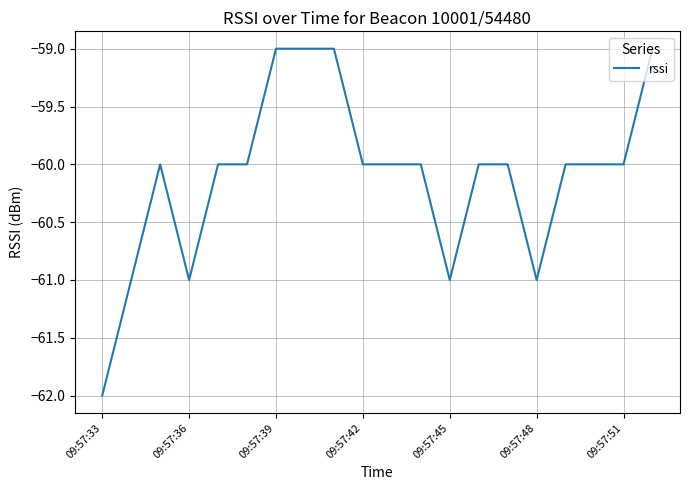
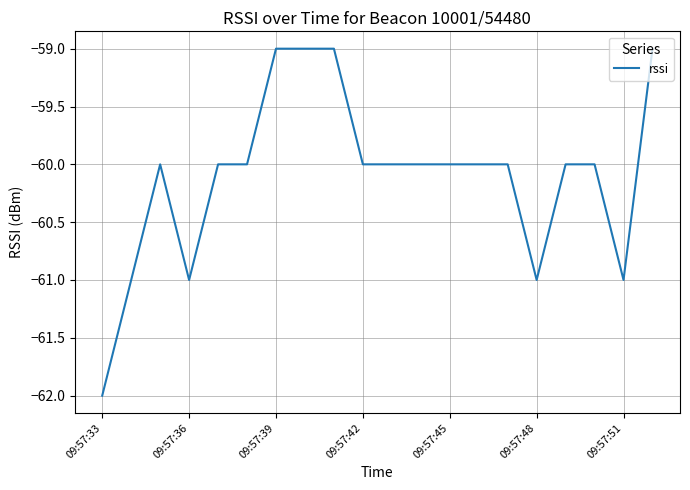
  {
    "09:57:33": -62,
    "09:57:36": -61,
    "09:57:39": -59,
    "09:57:42": -60,
-   "09:57:45": -61,
+   "09:57:45": -60,
    "09:57:48": -61,
-   "09:57:51": -60
+   "09:57:51": -61
  }
